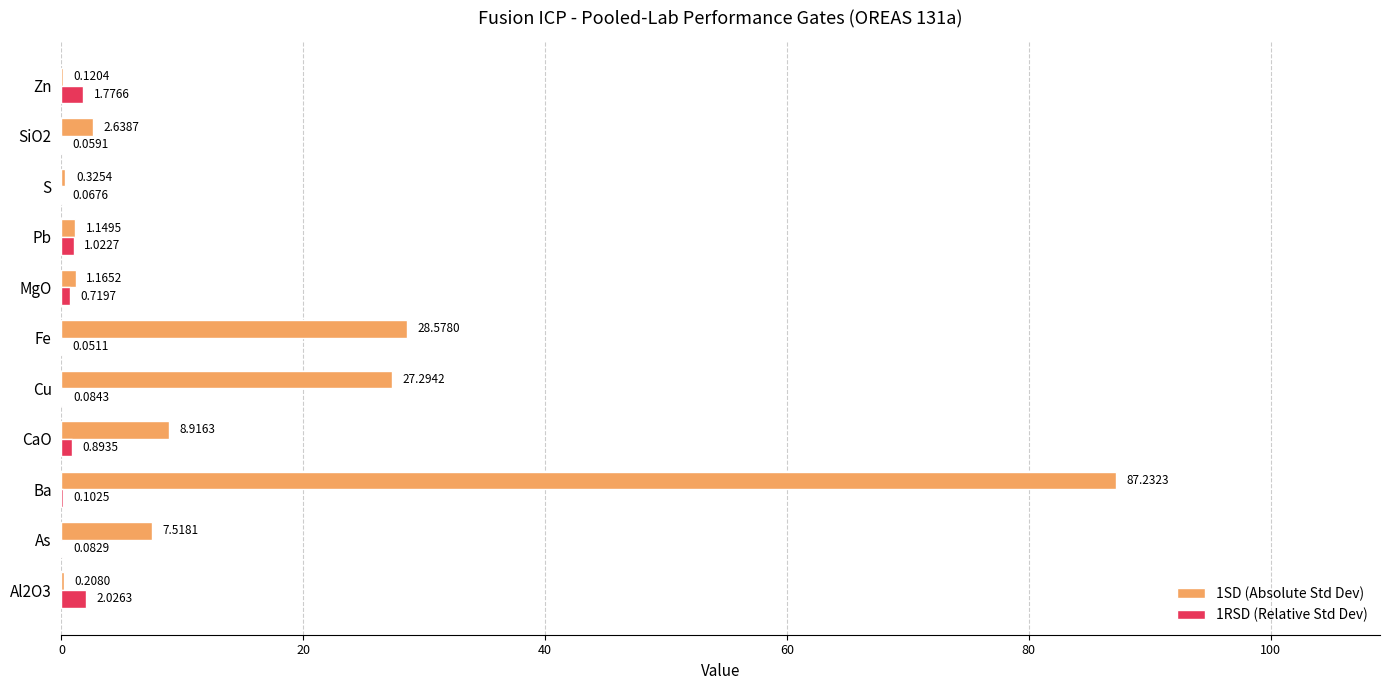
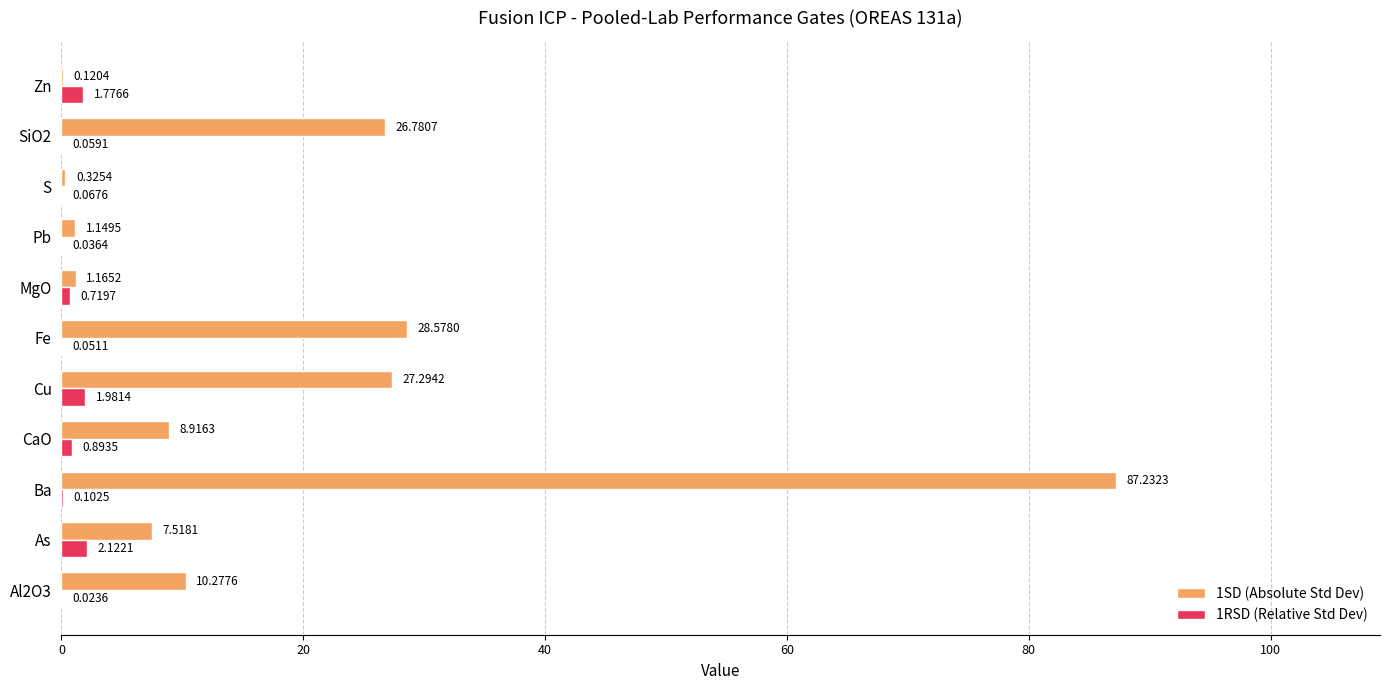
  {
    "1SD (Absolute Std Dev)": {
      "Zn": 0.1204,
-     "SiO2": 2.6387,
+     "SiO2": 26.7807,
      "S": 0.3254,
      "Pb": 1.1495,
      "MgO": 1.1652,
      "Fe": 28.5780,
      "Cu": 27.2942,
      "CaO": 8.9163,
      "Ba": 87.2323,
      "As": 7.5181,
-     "Al2O3": 0.2080
+     "Al2O3": 10.2776
    },
    "1RSD (Relative Std Dev)": {
      "Zn": 1.7766,
      "SiO2": 0.0591,
      "S": 0.0676,
-     "Pb": 1.0227,
+     "Pb": 0.0364,
      "MgO": 0.7197,
      "Fe": 0.0511,
-     "Cu": 0.0843,
+     "Cu": 1.9814,
      "CaO": 0.8935,
      "Ba": 0.1025,
-     "As": 0.0829,
-     "Al2O3": 2.0263
+     "As": 2.1221,
+     "Al2O3": 0.0236
    }
  }
